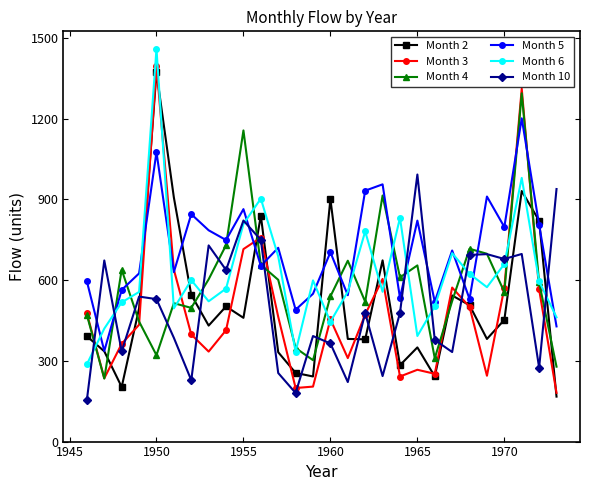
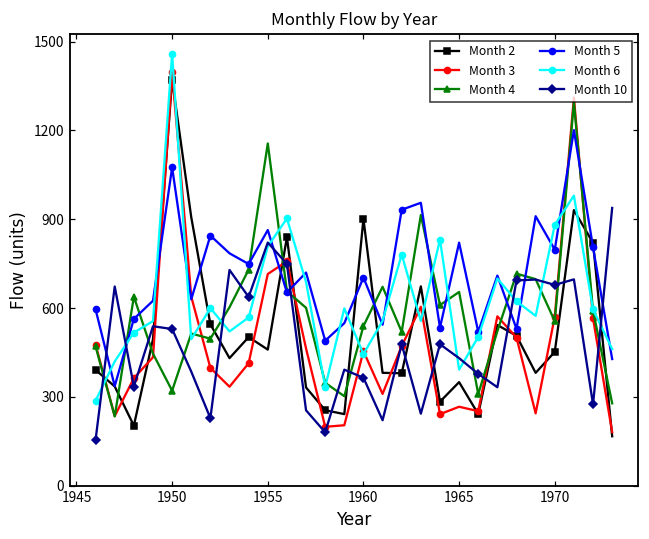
  {
    "Month 2": {
      "1950": 1370,
      "1955": 460,
      "1960": 900,
      "1965": 350,
      "1970": 450
    },
    "Month 3": {
      "1950": 1400,
      "1955": 720,
      "1960": 450,
      "1965": 270,
      "1970": 570
    },
    "Month 4": {
      "1950": 320,
      "1955": 1160,
      "1960": 540,
      "1965": 650,
      "1970": 560
    },
    "Month 5": {
      "1950": 1080,
      "1955": 860,
      "1960": 700,
      "1965": 820,
      "1970": 800
    },
    "Month 6": {
      "1950": 1460,
      "1955": 810,
      "1960": 440,
      "1965": 390,
-     "1970": 660
+     "1970": 880
    },
    "Month 10": {
      "1950": 530,
      "1955": 820,
      "1960": 360,
-     "1965": 990,
+     "1965": 430,
      "1970": 680
    }
  }
